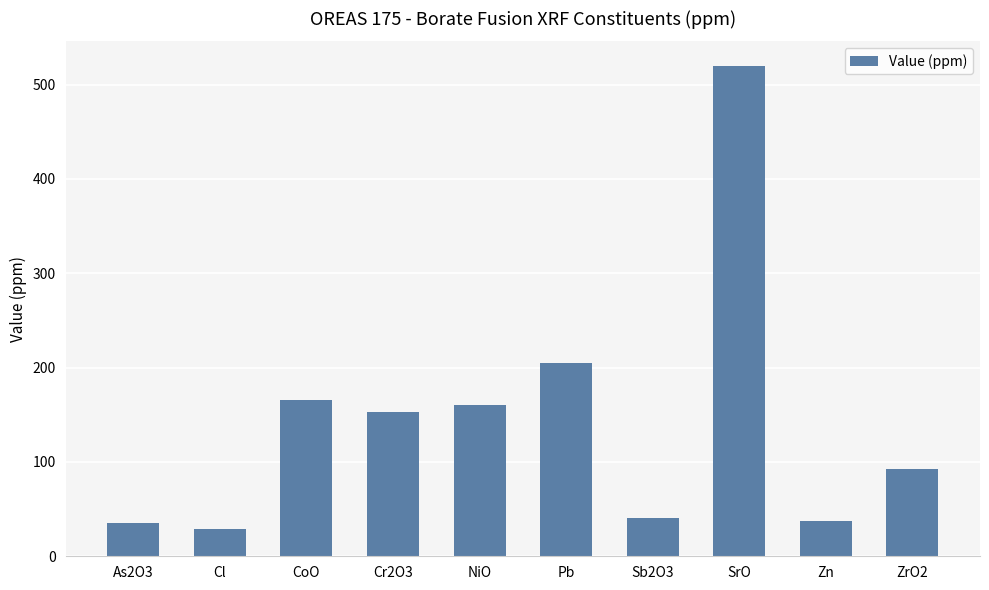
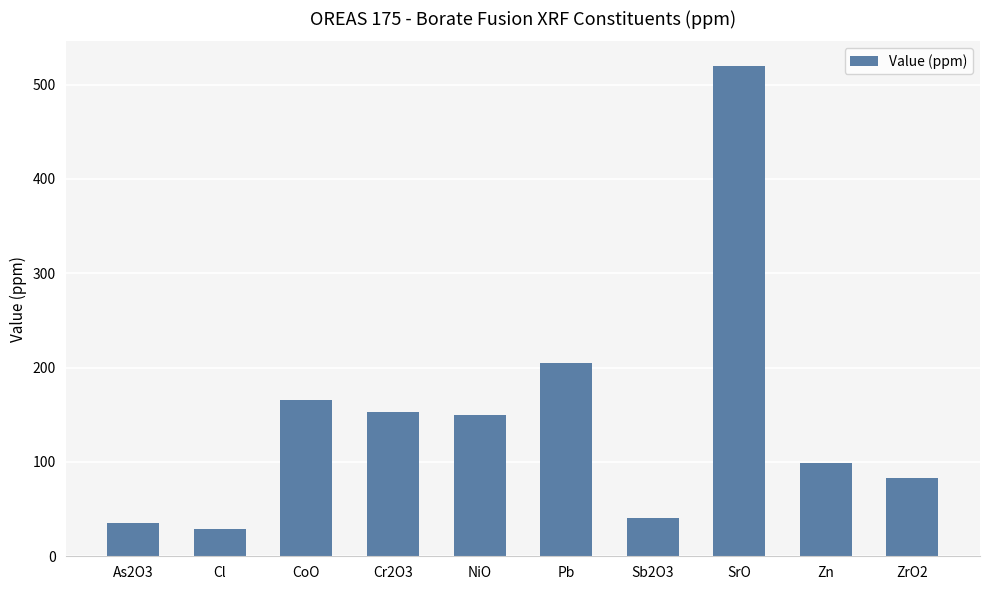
  {
    "As2O3": 40,
    "Cl": 30,
    "CoO": 170,
    "Cr2O3": 150,
-   "NiO": 160,
+   "NiO": 150,
    "Pb": 200,
    "Sb2O3": 40,
    "SrO": 520,
-   "Zn": 40,
-   "ZrO2": 90
+   "Zn": 100,
+   "ZrO2": 80
  }
